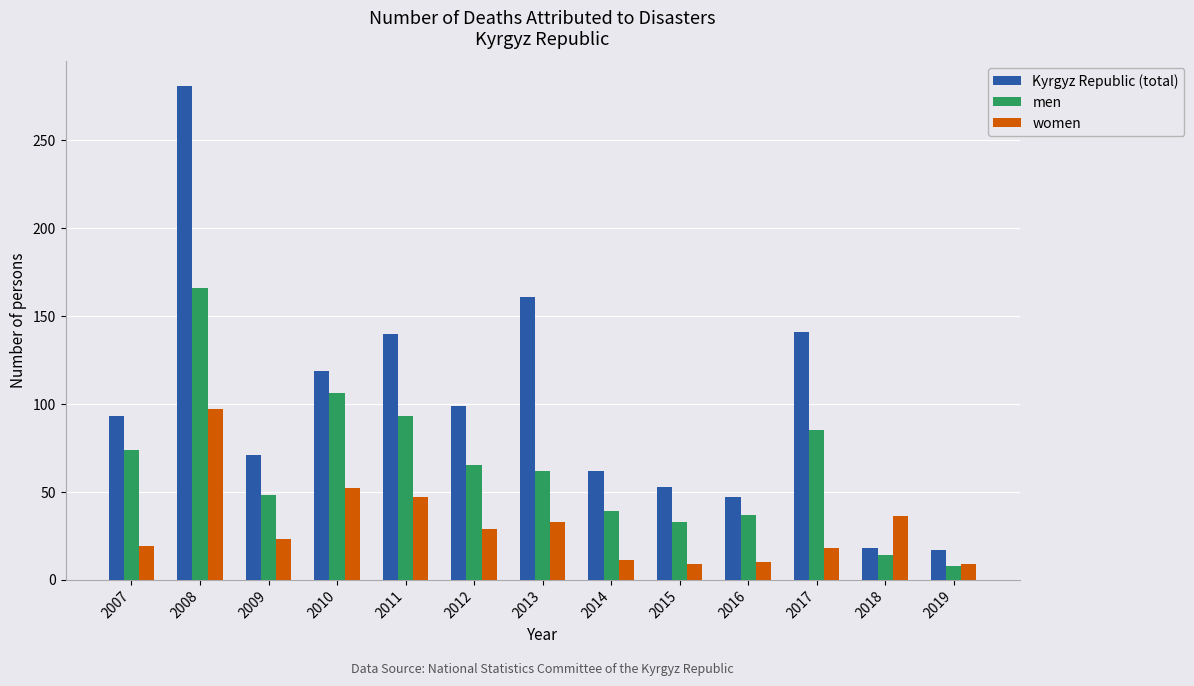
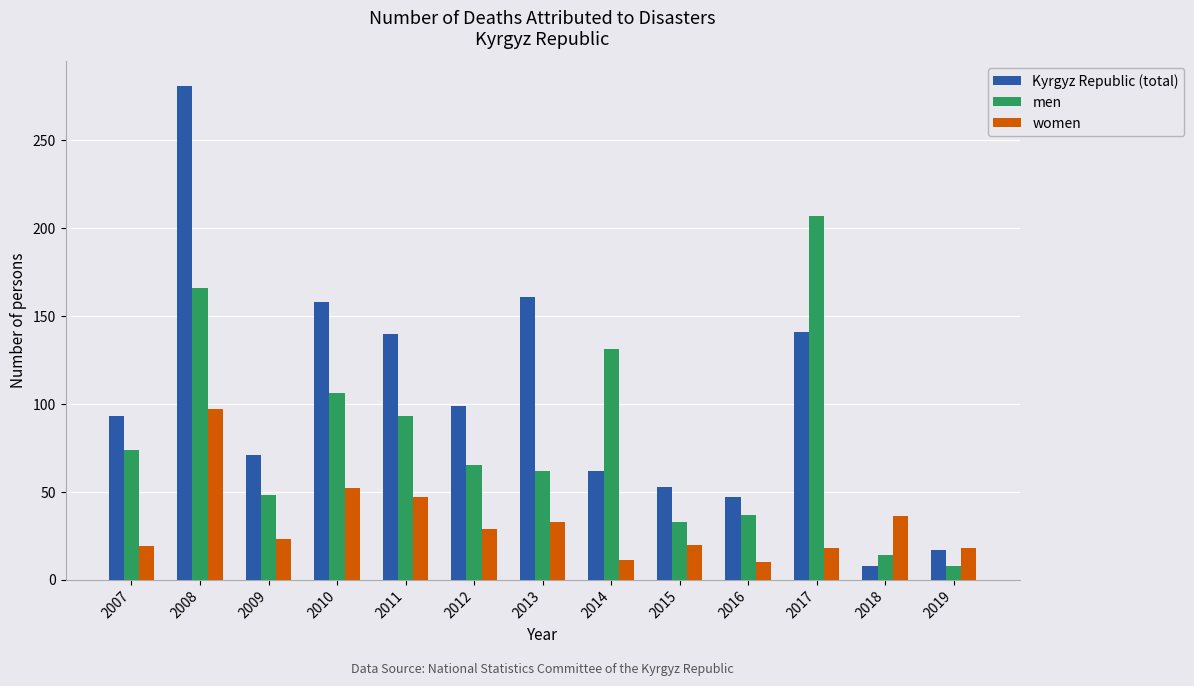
  {
    "Kyrgyz Republic (total)": {
      "2007": 93,
      "2008": 281,
      "2009": 71,
-     "2010": 119,
+     "2010": 158,
      "2011": 140,
      "2012": 99,
      "2013": 161,
      "2014": 62,
      "2015": 53,
      "2016": 47,
      "2017": 141,
-     "2018": 18,
+     "2018": 8,
      "2019": 17
    },
    "men": {
      "2007": 74,
      "2008": 166,
      "2009": 48,
      "2010": 106,
      "2011": 93,
      "2012": 65,
      "2013": 62,
-     "2014": 39,
+     "2014": 131,
      "2015": 33,
      "2016": 37,
-     "2017": 85,
+     "2017": 207,
      "2018": 14,
      "2019": 8
    },
    "women": {
      "2007": 19,
      "2008": 97,
      "2009": 23,
      "2010": 52,
      "2011": 47,
      "2012": 29,
      "2013": 33,
      "2014": 11,
-     "2015": 9,
+     "2015": 20,
      "2016": 10,
      "2017": 18,
      "2018": 36,
-     "2019": 9
+     "2019": 18
    }
  }
